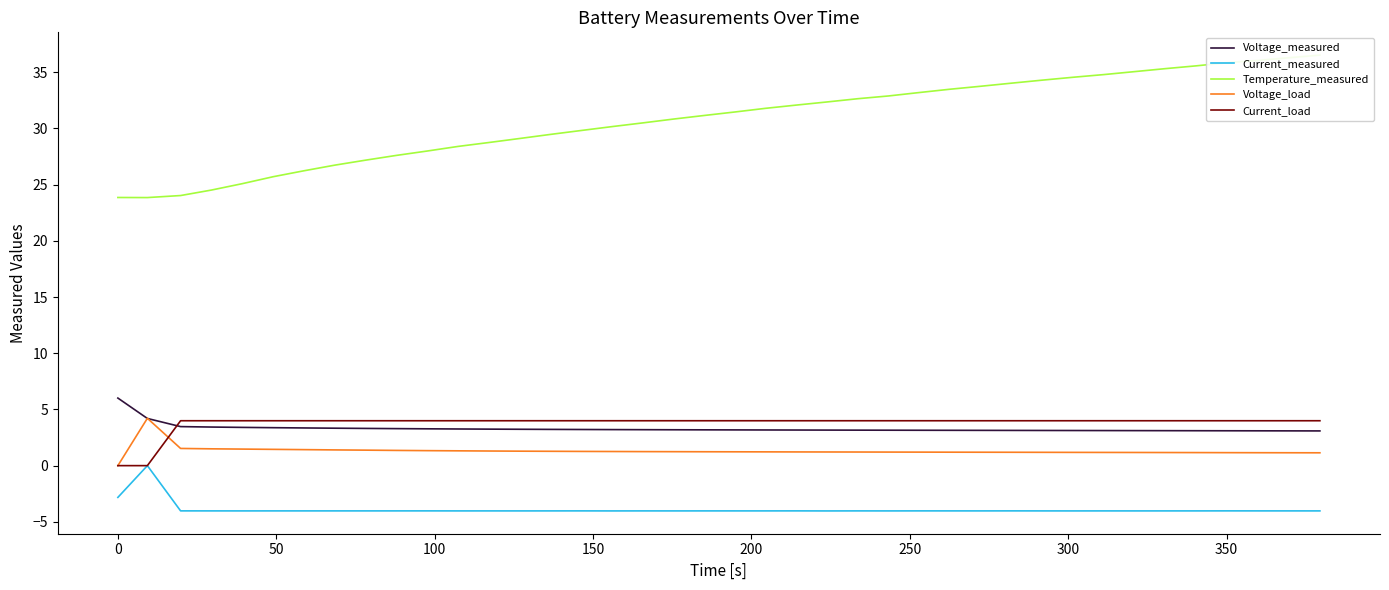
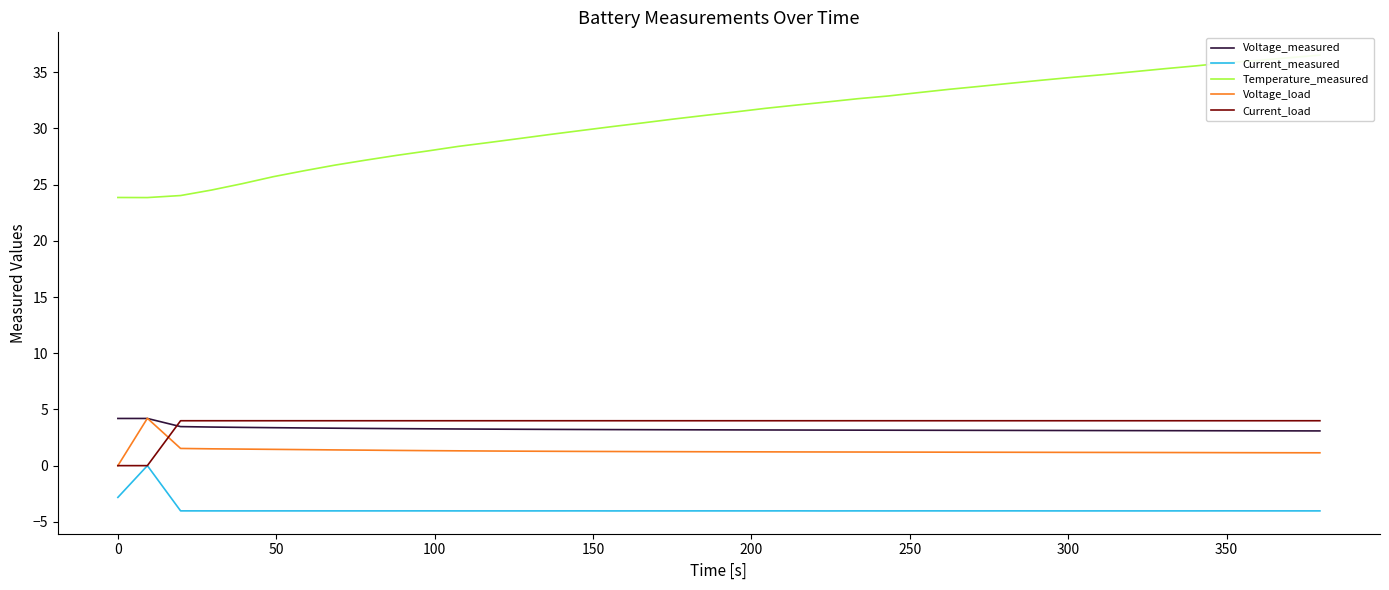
  {
    "Voltage_measured": {
-     "0": 6.0
+     "0": 4.2
    },
    "Current_measured": {
      "0": -2.8
    },
    "Temperature_measured": {
      "0": 23.9
    }
  }
